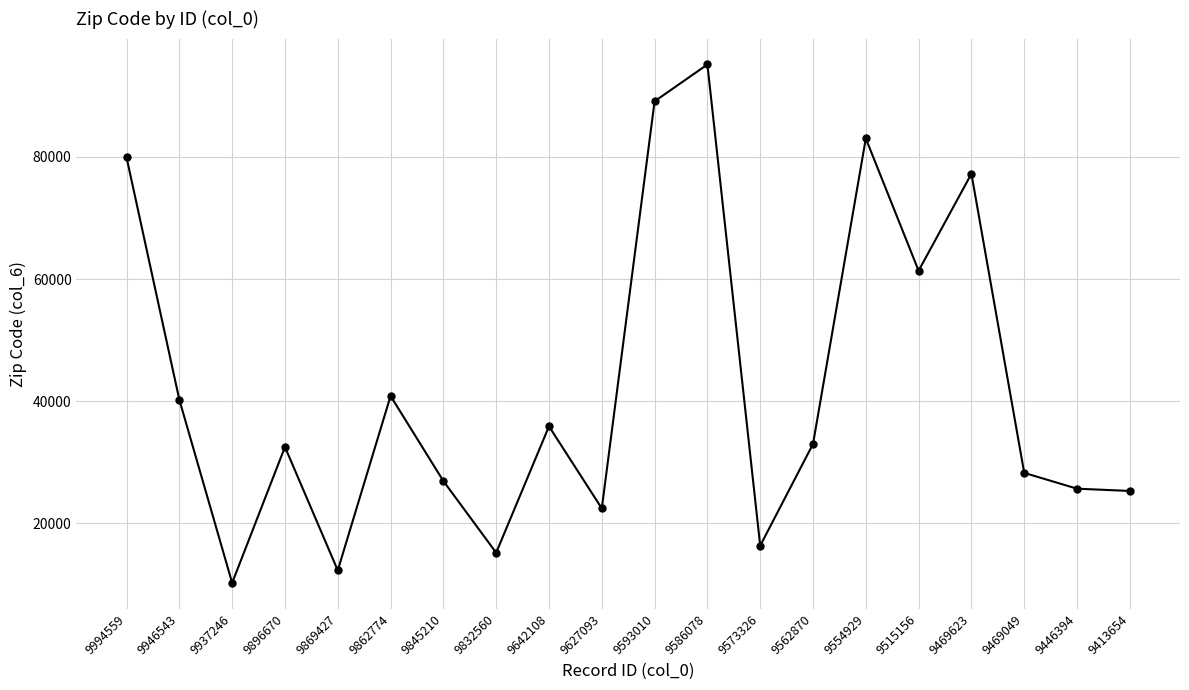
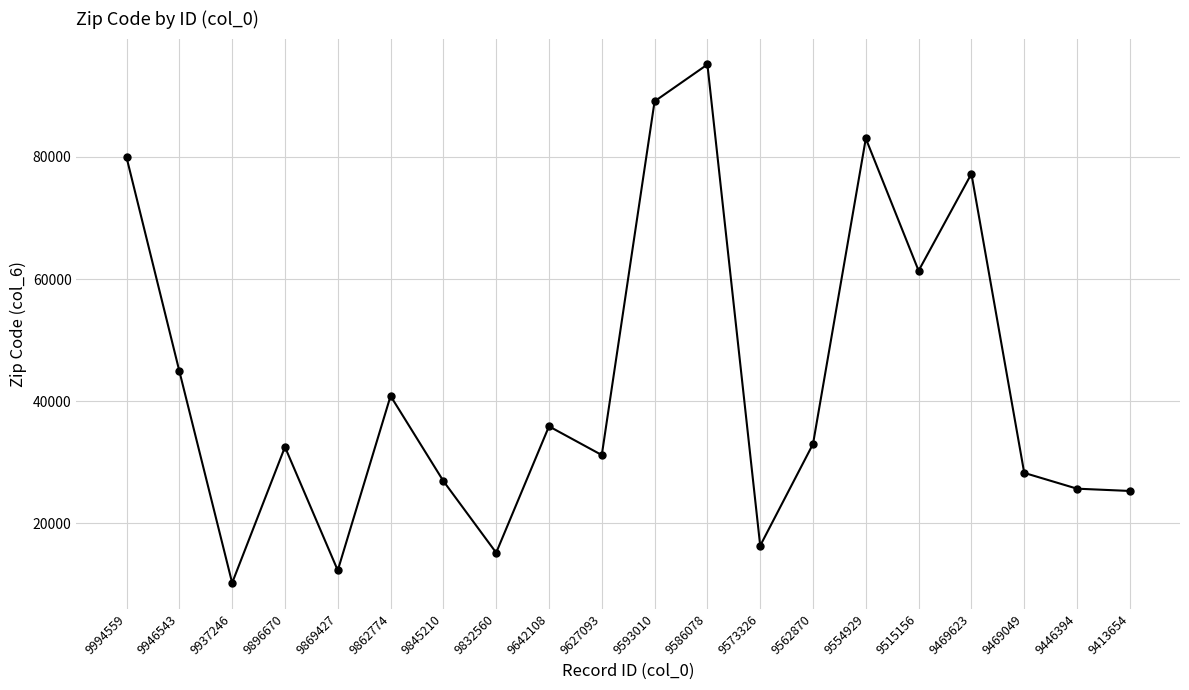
  {
    "9994559": 80000,
-   "9946543": 40000,
+   "9946543": 45000,
    "9937246": 10000,
    "9896670": 33000,
    "9869427": 12000,
    "9862774": 41000,
    "9845210": 27000,
    "9832560": 15000,
    "9642108": 36000,
-   "9627093": 22000,
+   "9627093": 31000,
    "9593010": 89000,
    "9586078": 95000,
    "9573326": 16000,
    "9562870": 33000,
    "9554929": 83000,
    "9515156": 61000,
    "9469623": 77000,
    "9469049": 28000,
    "9446394": 26000,
    "9413654": 25000
  }
